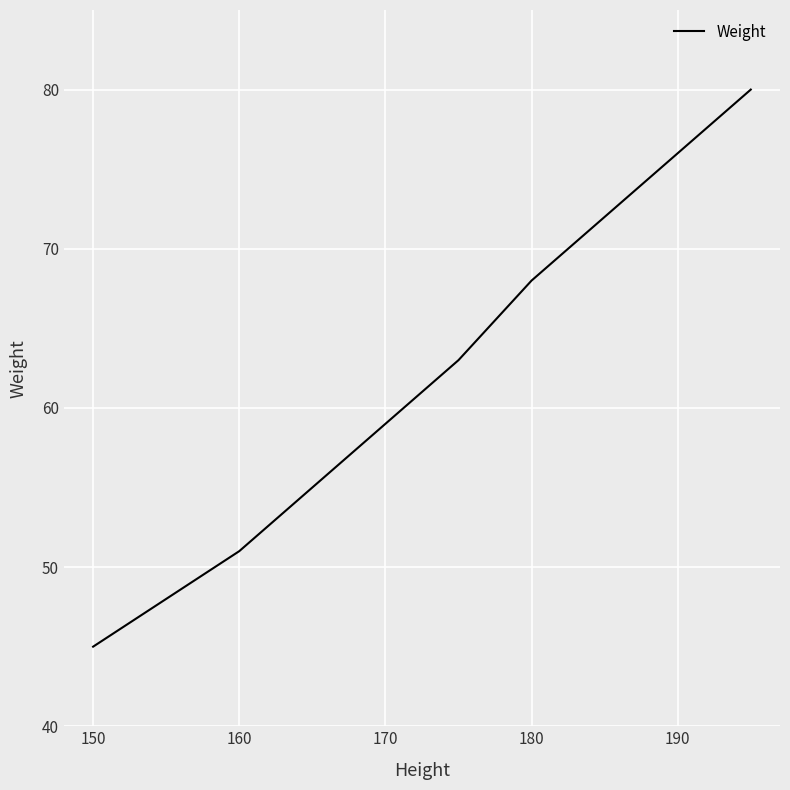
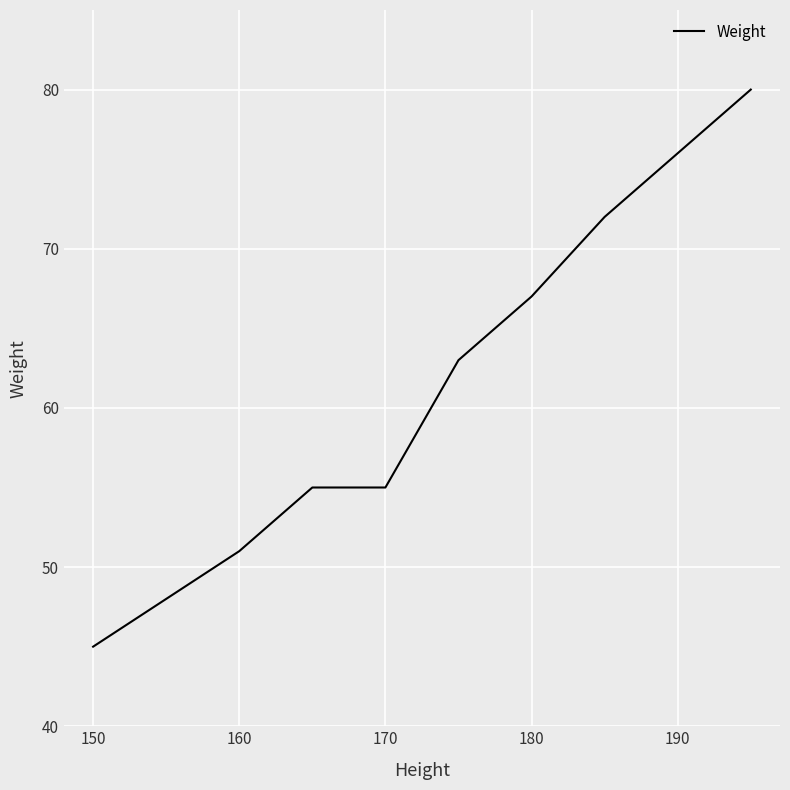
  {
    "150": 45,
    "160": 51,
-   "170": 59,
-   "180": 68,
+   "170": 55,
+   "180": 67,
    "190": 76
  }
